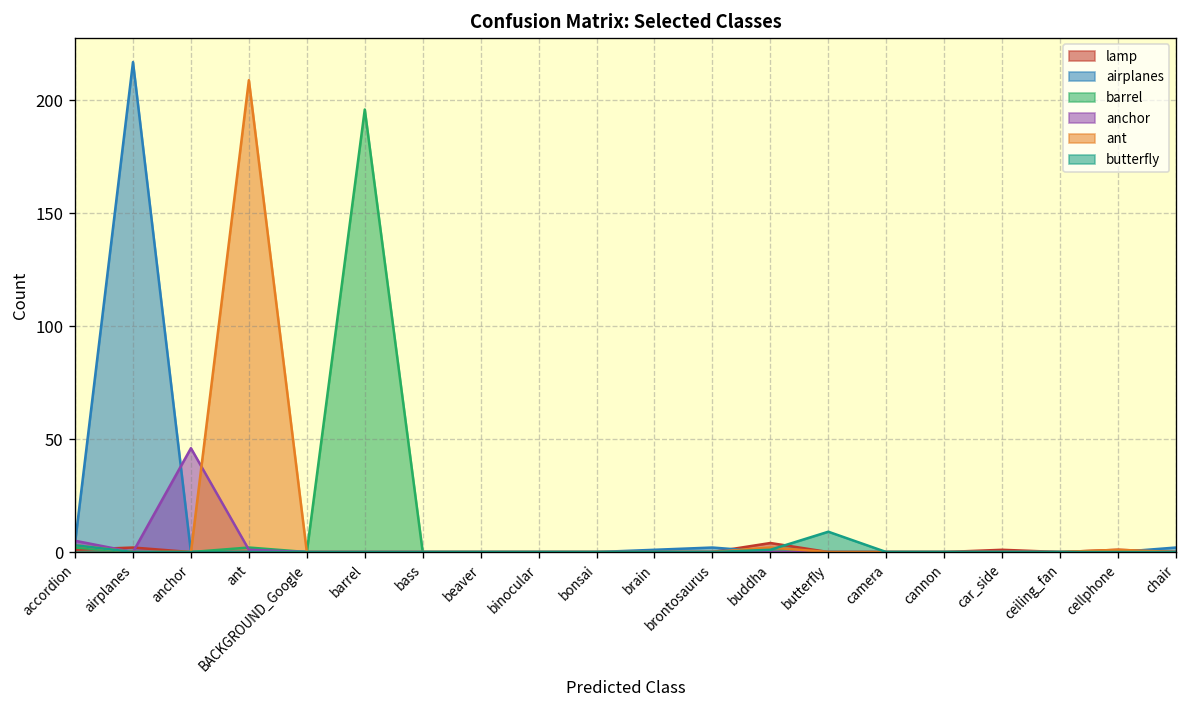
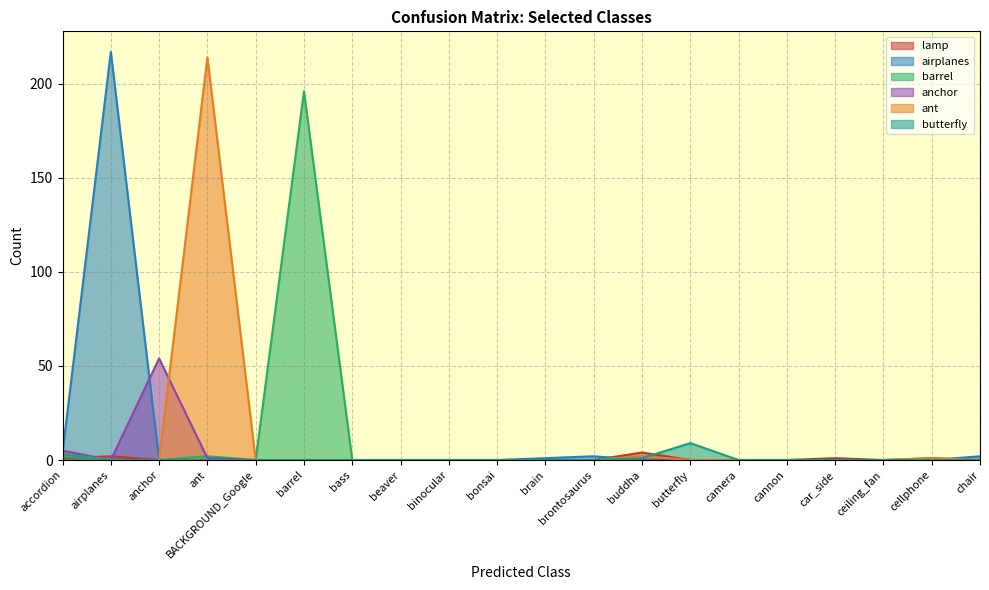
  {
    "lamp": {
      "airplanes": 2,
      "buddha": 4
    },
    "anchor": {
-     "anchor": 46
+     "anchor": 54
    },
    "ant": {
-     "ant": 209
+     "ant": 214
    }
  }
